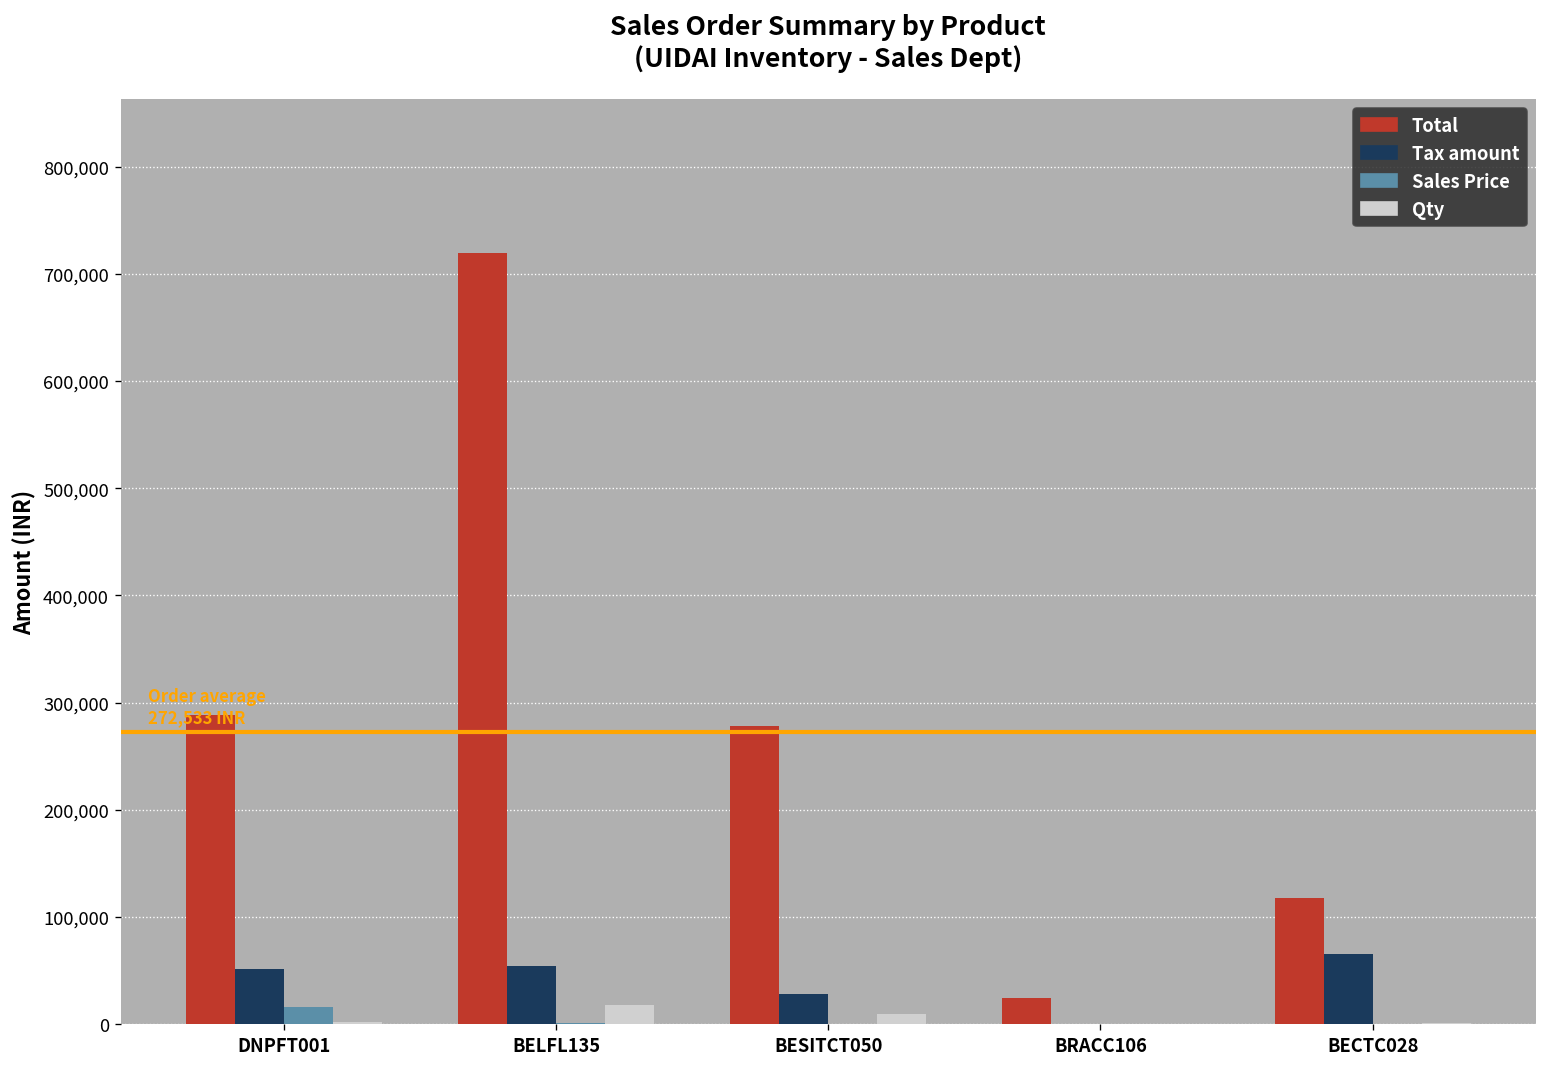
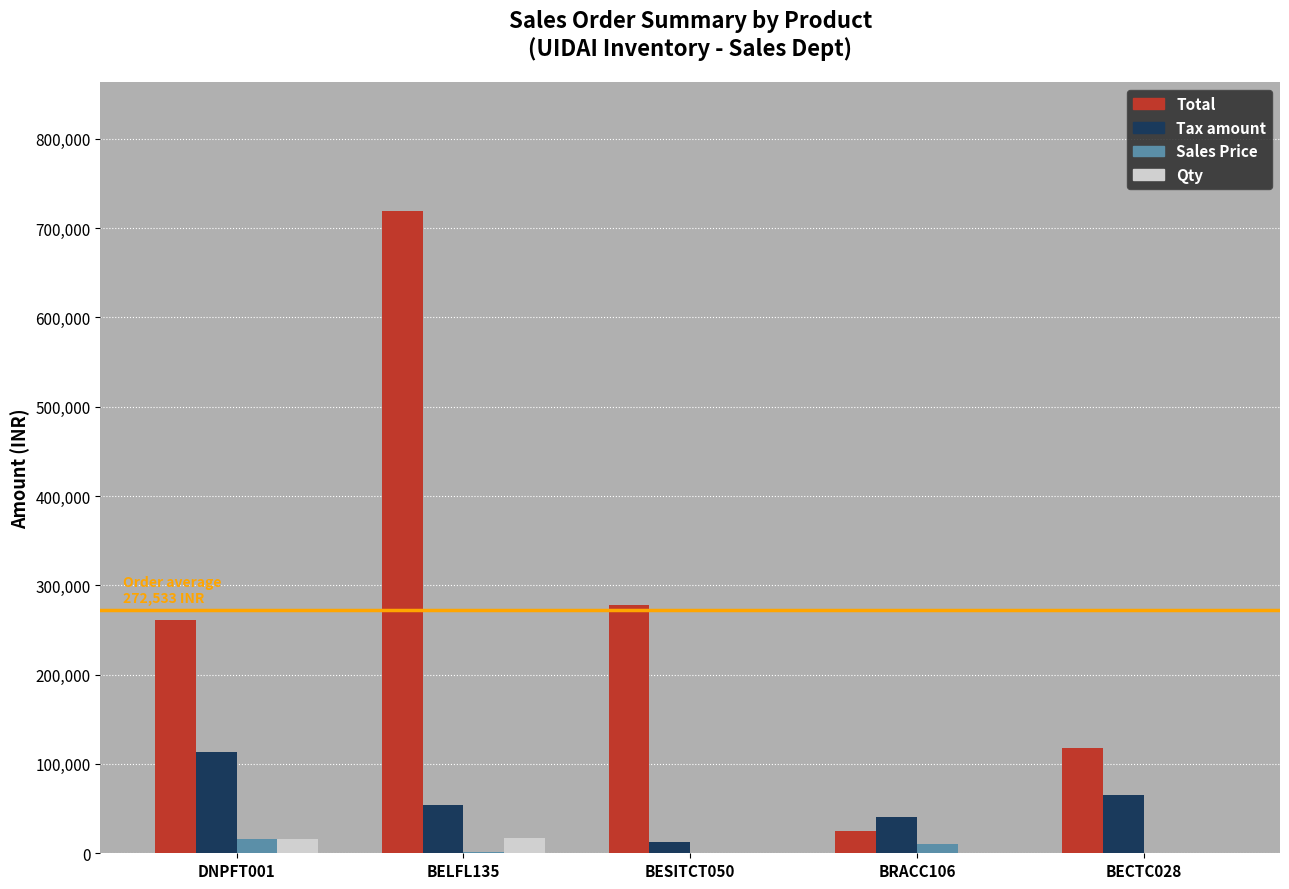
  {
    "Total": {
-     "DNPFT001": "290,000",
+     "DNPFT001": "260,000",
      "BELFL135": "720,000",
      "BESITCT050": "280,000",
      "BRACC106": "20,000",
      "BECTC028": "120,000"
    },
    "Tax amount": {
-     "DNPFT001": "50,000",
+     "DNPFT001": "110,000",
      "BELFL135": "50,000",
-     "BESITCT050": "30,000",
-     "BRACC106": "0",
+     "BESITCT050": "10,000",
+     "BRACC106": "40,000",
      "BECTC028": "70,000"
    },
    "Sales Price": {
      "DNPFT001": "20,000",
-     "BRACC106": "0"
+     "BRACC106": "10,000"
    },
    "Qty": {
-     "DNPFT001": "0",
+     "DNPFT001": "20,000",
      "BELFL135": "20,000",
-     "BESITCT050": "10,000"
+     "BESITCT050": "0"
    }
  }
